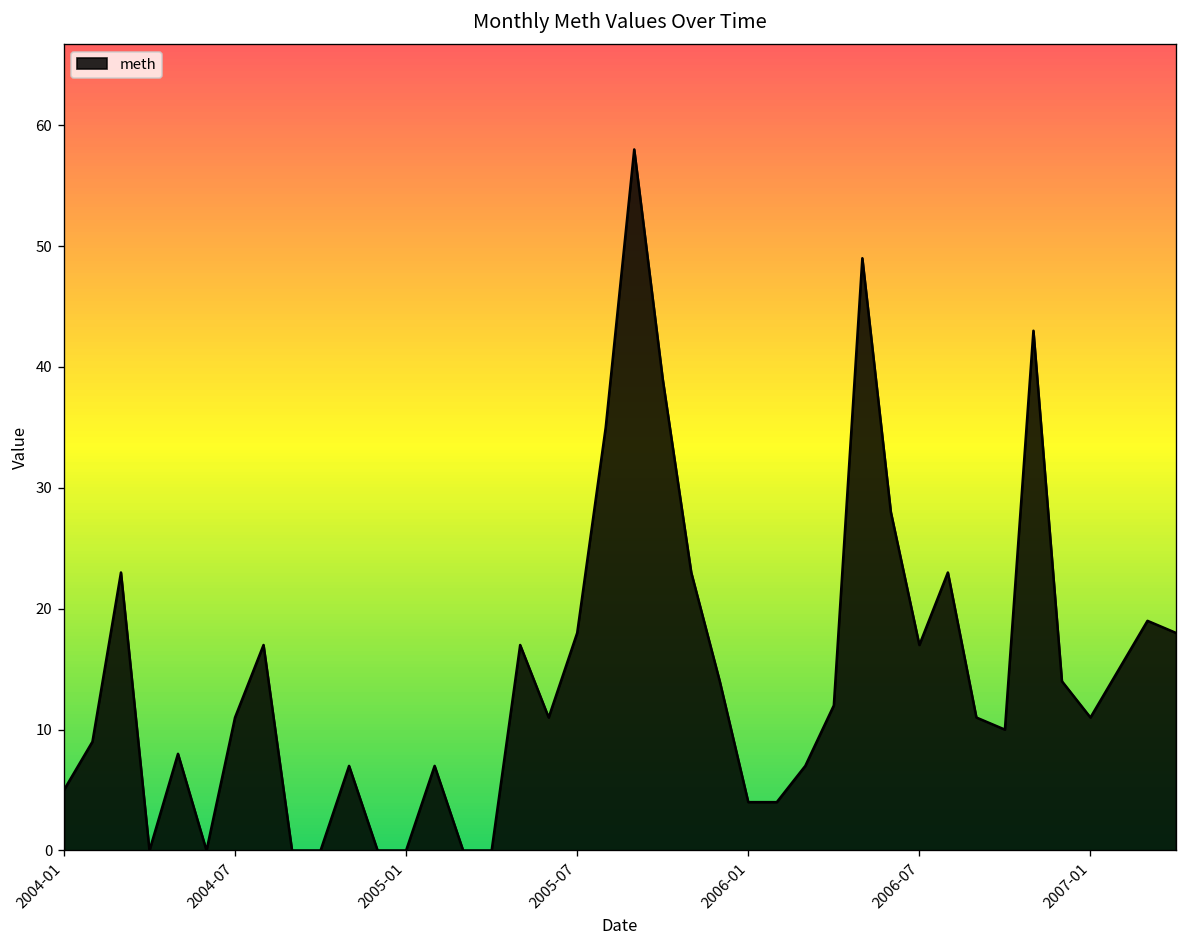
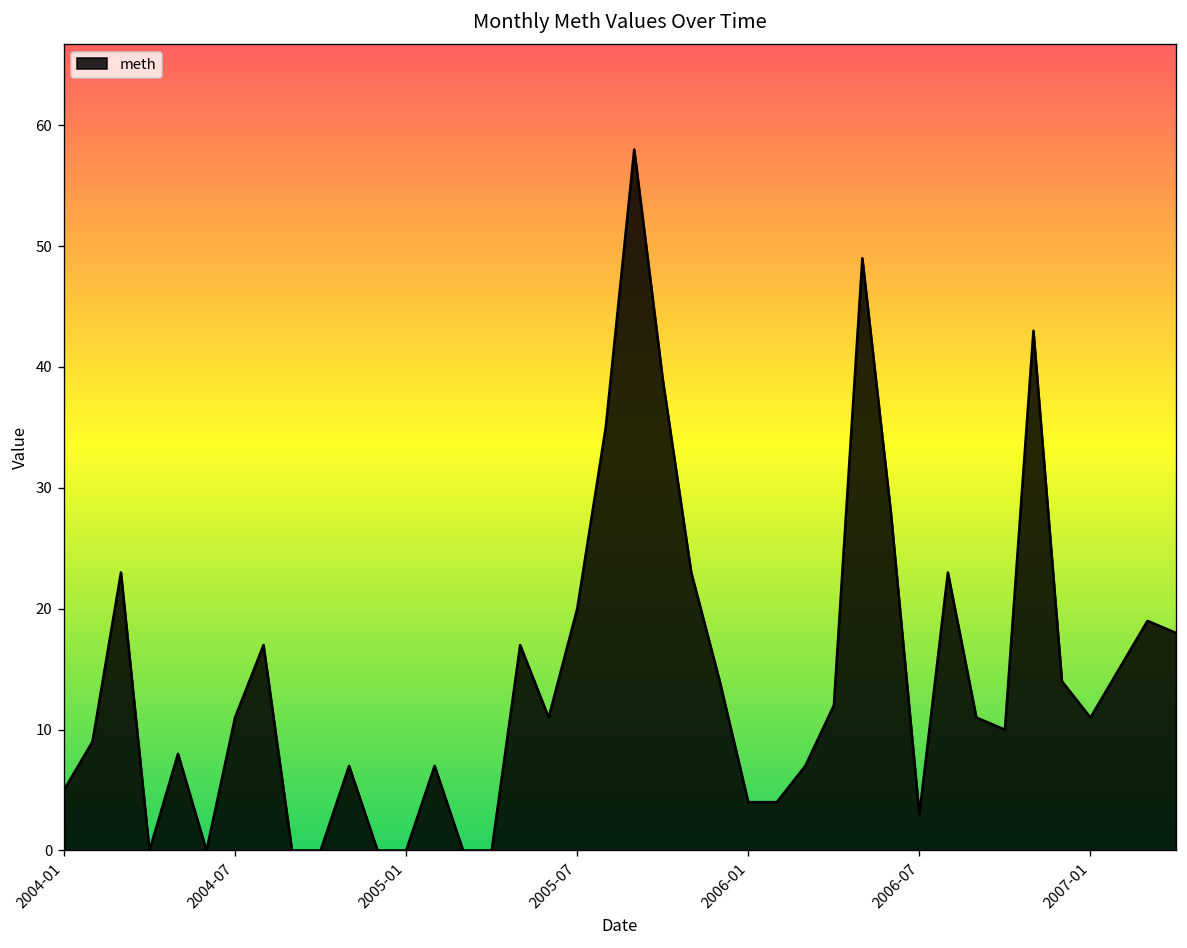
  {
    "2004-01": 5,
    "2004-07": 11,
    "2005-01": 0,
-   "2005-07": 18,
+   "2005-07": 20,
    "2006-01": 4,
-   "2006-07": 17,
+   "2006-07": 3,
    "2007-01": 11
  }
